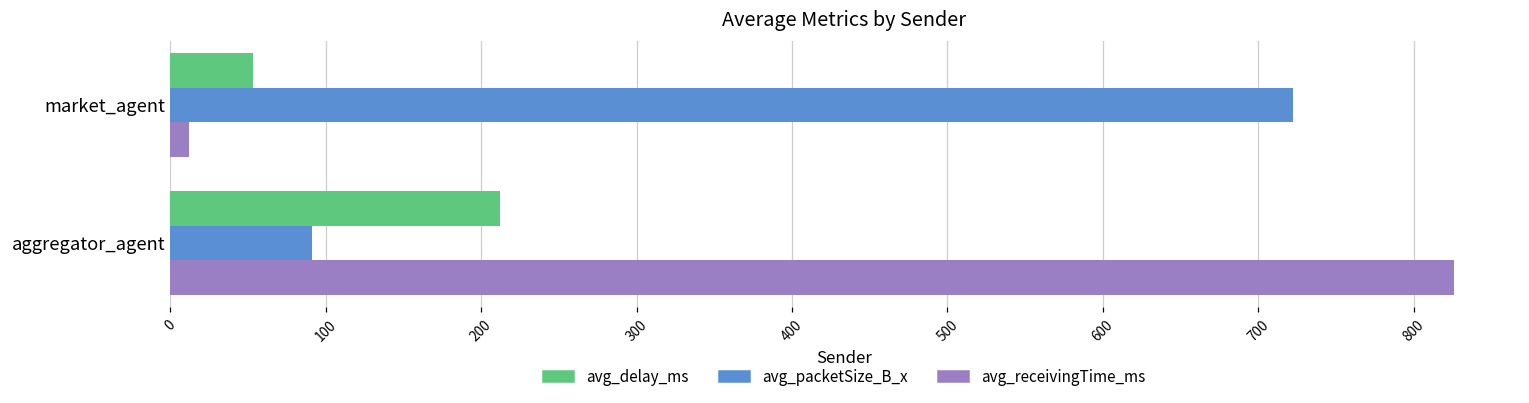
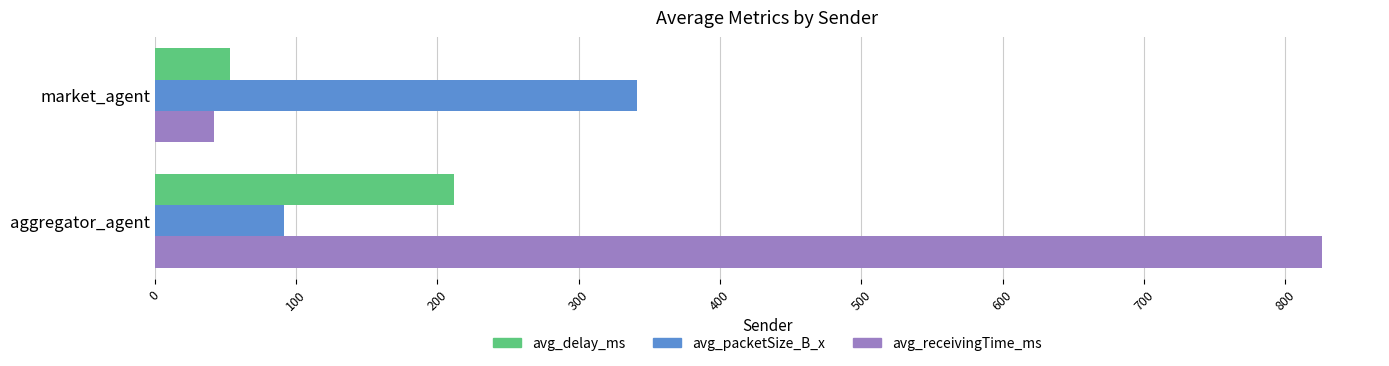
  {
    "avg_delay_ms": {
      "market_agent": 53,
      "aggregator_agent": 212
    },
    "avg_packetSize_B_x": {
-     "market_agent": 722,
+     "market_agent": 341,
      "aggregator_agent": 91
    },
    "avg_receivingTime_ms": {
-     "market_agent": 12,
+     "market_agent": 42,
      "aggregator_agent": 826
    }
  }
